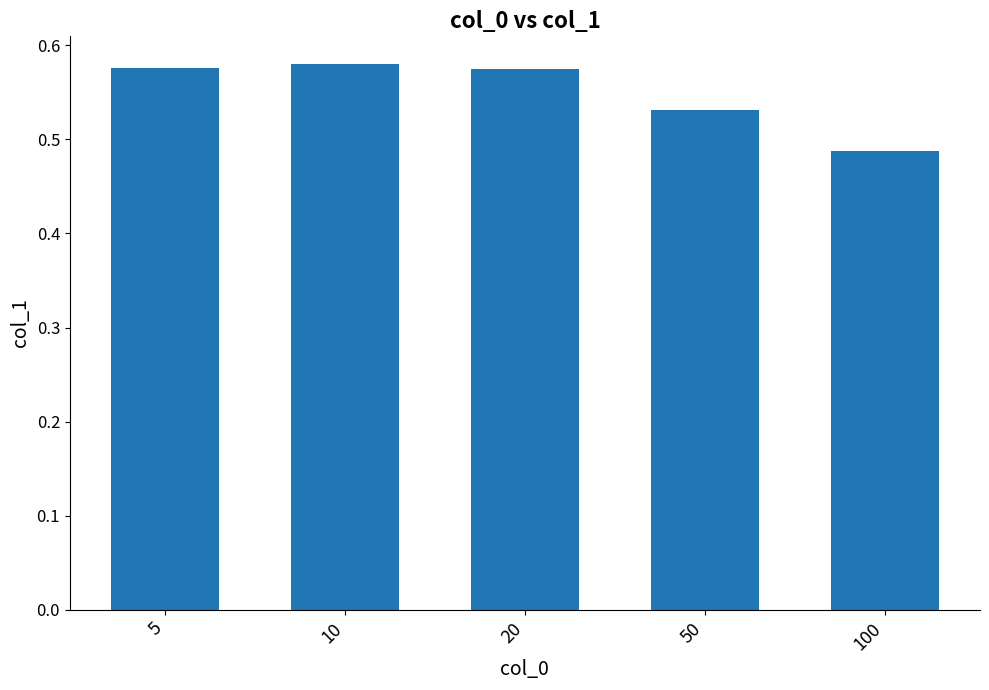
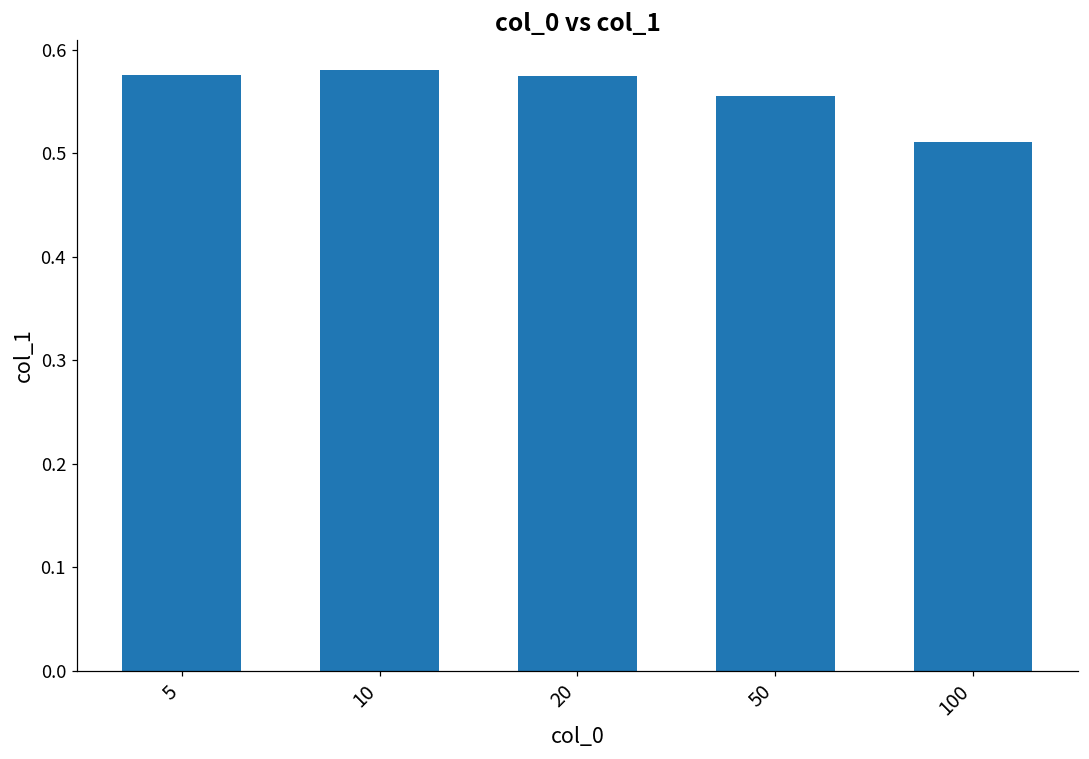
  {
    "5": 0.58,
    "10": 0.58,
    "20": 0.57,
-   "50": 0.53,
-   "100": 0.49
+   "50": 0.56,
+   "100": 0.51
  }
